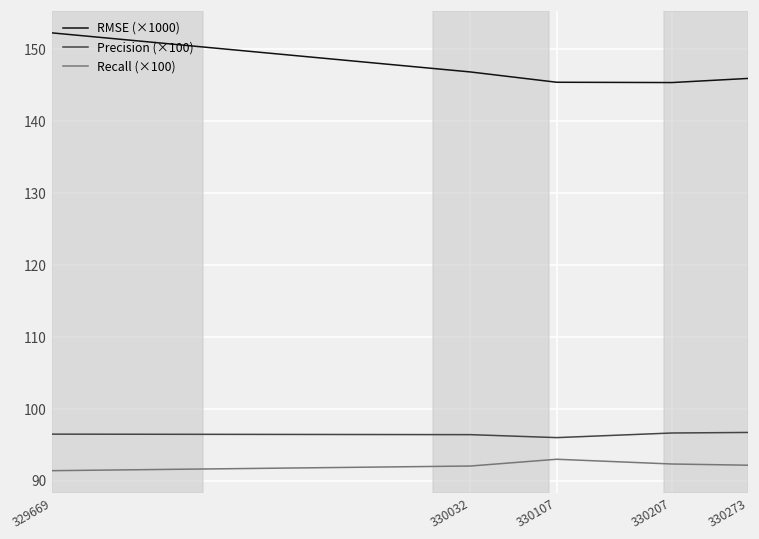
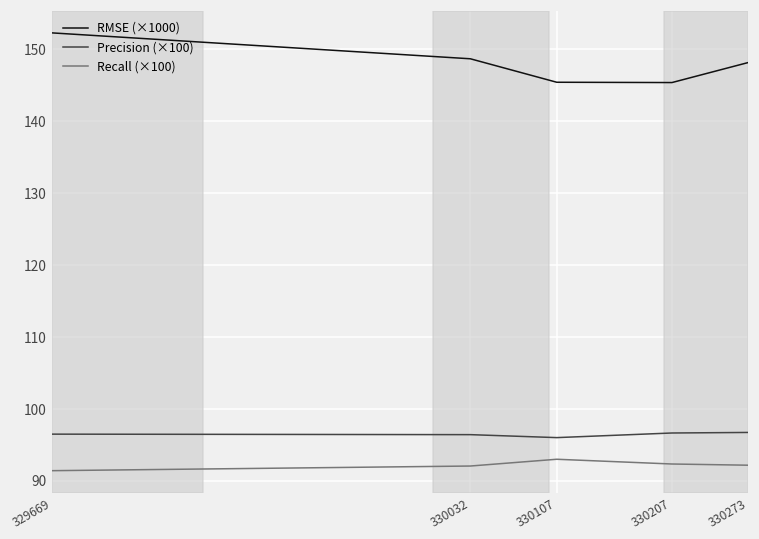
  {
    "RMSE (×1000)": {
      "329669": 152,
-     "330032": 147,
+     "330032": 149,
      "330107": 145,
      "330207": 145,
-     "330273": 146
+     "330273": 148
    },
    "Precision (×100)": {
      "329669": 97,
      "330032": 96,
      "330107": 96,
      "330207": 97,
      "330273": 97
    },
    "Recall (×100)": {
      "329669": 91,
      "330032": 92,
      "330107": 93,
      "330207": 92,
      "330273": 92
    }
  }
